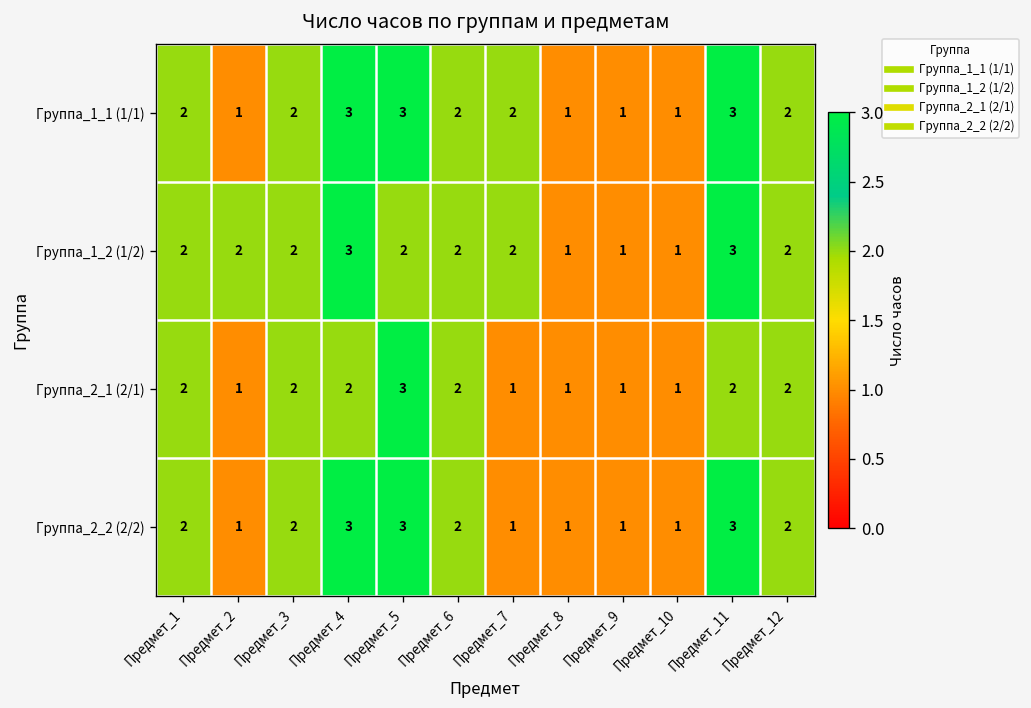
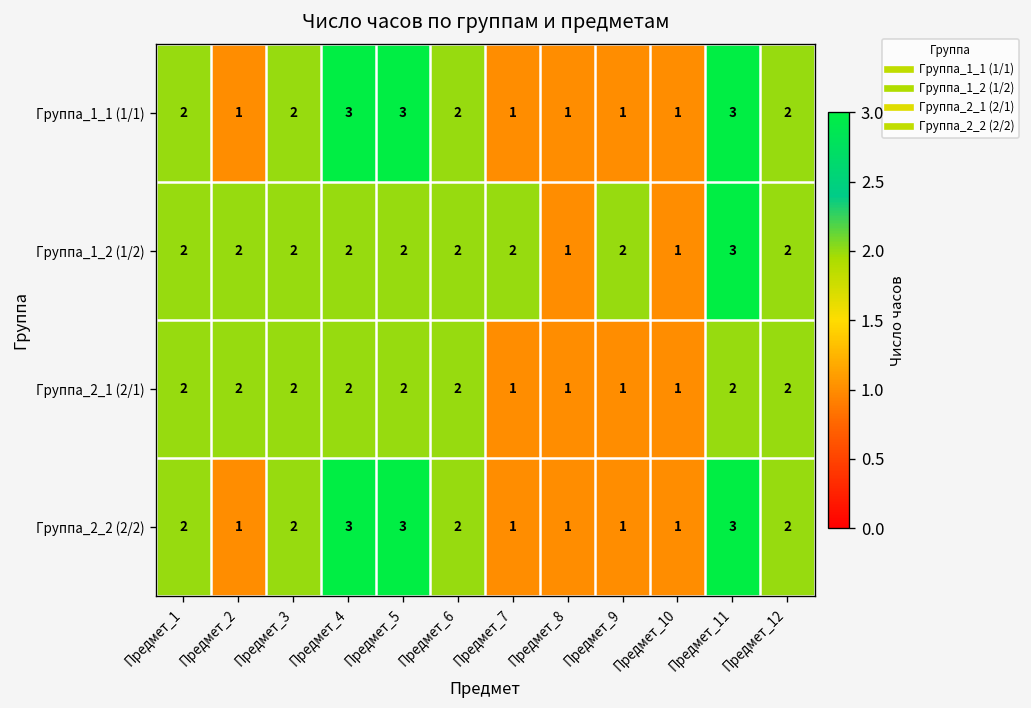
  {
    "Группа_1_1 (1/1)": {
      "Предмет_1": 2,
      "Предмет_2": 1,
      "Предмет_3": 2,
      "Предмет_4": 3,
      "Предмет_5": 3,
      "Предмет_6": 2,
-     "Предмет_7": 2,
+     "Предмет_7": 1,
      "Предмет_8": 1,
      "Предмет_9": 1,
      "Предмет_10": 1,
      "Предмет_11": 3,
      "Предмет_12": 2
    },
    "Группа_1_2 (1/2)": {
      "Предмет_1": 2,
      "Предмет_2": 2,
      "Предмет_3": 2,
-     "Предмет_4": 3,
+     "Предмет_4": 2,
      "Предмет_5": 2,
      "Предмет_6": 2,
      "Предмет_7": 2,
      "Предмет_8": 1,
-     "Предмет_9": 1,
+     "Предмет_9": 2,
      "Предмет_10": 1,
      "Предмет_11": 3,
      "Предмет_12": 2
    },
    "Группа_2_1 (2/1)": {
      "Предмет_1": 2,
-     "Предмет_2": 1,
+     "Предмет_2": 2,
      "Предмет_3": 2,
      "Предмет_4": 2,
-     "Предмет_5": 3,
+     "Предмет_5": 2,
      "Предмет_6": 2,
      "Предмет_7": 1,
      "Предмет_8": 1,
      "Предмет_9": 1,
      "Предмет_10": 1,
      "Предмет_11": 2,
      "Предмет_12": 2
    },
    "Группа_2_2 (2/2)": {
      "Предмет_1": 2,
      "Предмет_2": 1,
      "Предмет_3": 2,
      "Предмет_4": 3,
      "Предмет_5": 3,
      "Предмет_6": 2,
      "Предмет_7": 1,
      "Предмет_8": 1,
      "Предмет_9": 1,
      "Предмет_10": 1,
      "Предмет_11": 3,
      "Предмет_12": 2
    }
  }
